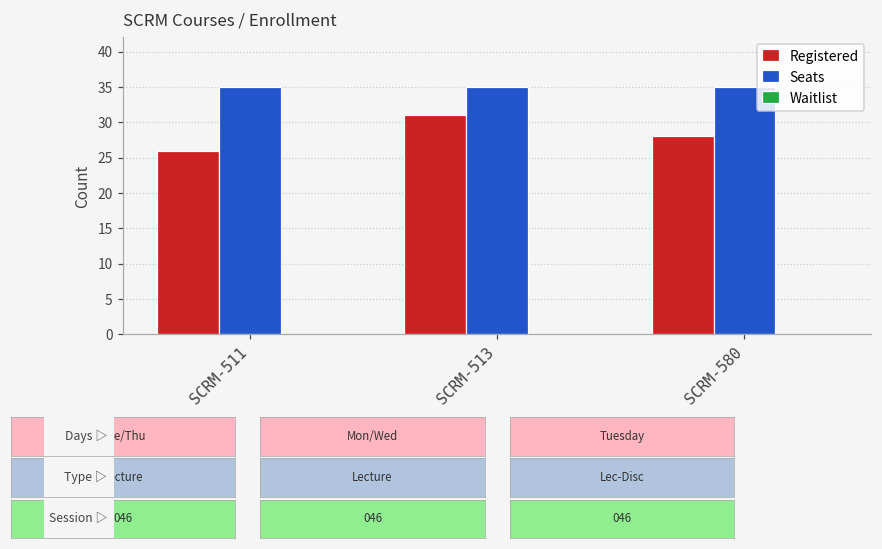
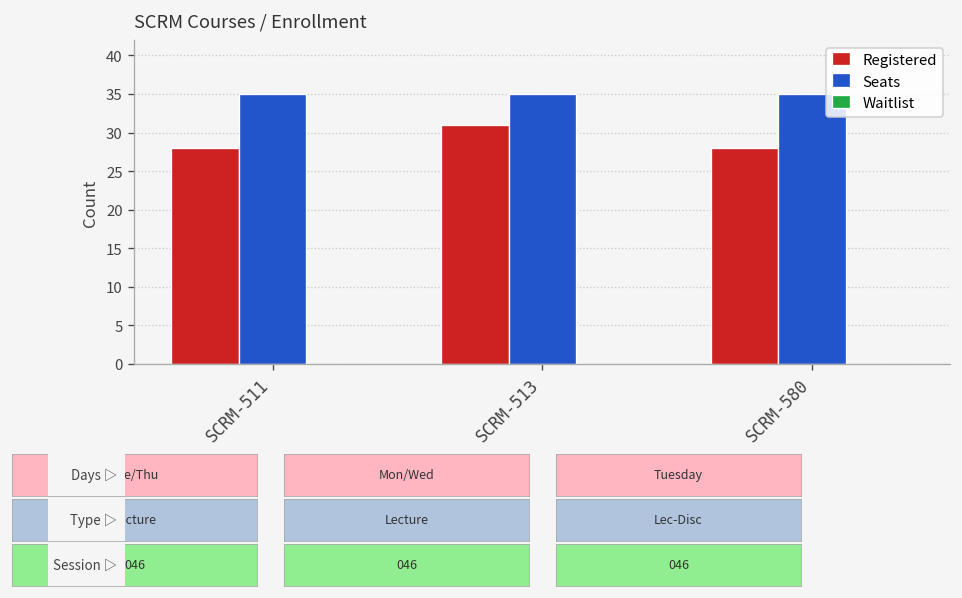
  {
    "Registered": {
-     "SCRM-511": 26,
+     "SCRM-511": 28,
      "SCRM-513": 31,
      "SCRM-580": 28
    },
    "Seats": {
      "SCRM-511": 35,
      "SCRM-513": 35,
      "SCRM-580": 35
    },
    "Waitlist": {
      "SCRM-511": 0,
      "SCRM-513": 0,
      "SCRM-580": 0
    }
  }
